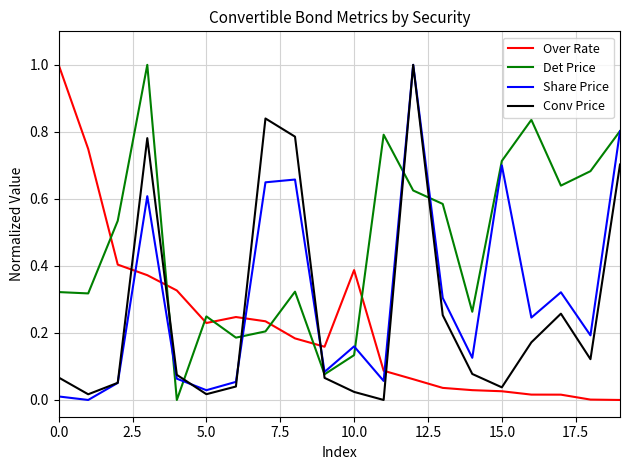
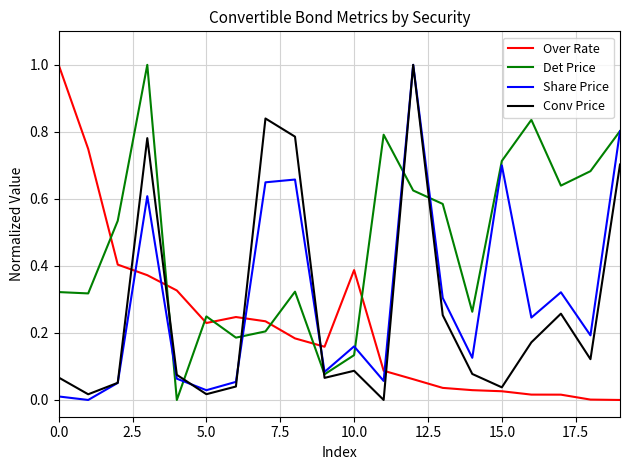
  {
    "Over Rate": {
      "0.0": 1.00,
      "5.0": 0.23,
      "10.0": 0.39,
      "15.0": 0.03
    },
    "Det Price": {
      "0.0": 0.32,
      "5.0": 0.25,
      "10.0": 0.13,
      "15.0": 0.71
    },
    "Share Price": {
      "0.0": 0.01,
      "5.0": 0.03,
      "10.0": 0.16,
      "15.0": 0.70
    },
    "Conv Price": {
      "0.0": 0.07,
      "5.0": 0.02,
-     "10.0": 0.02,
+     "10.0": 0.09,
      "15.0": 0.04
    }
  }
